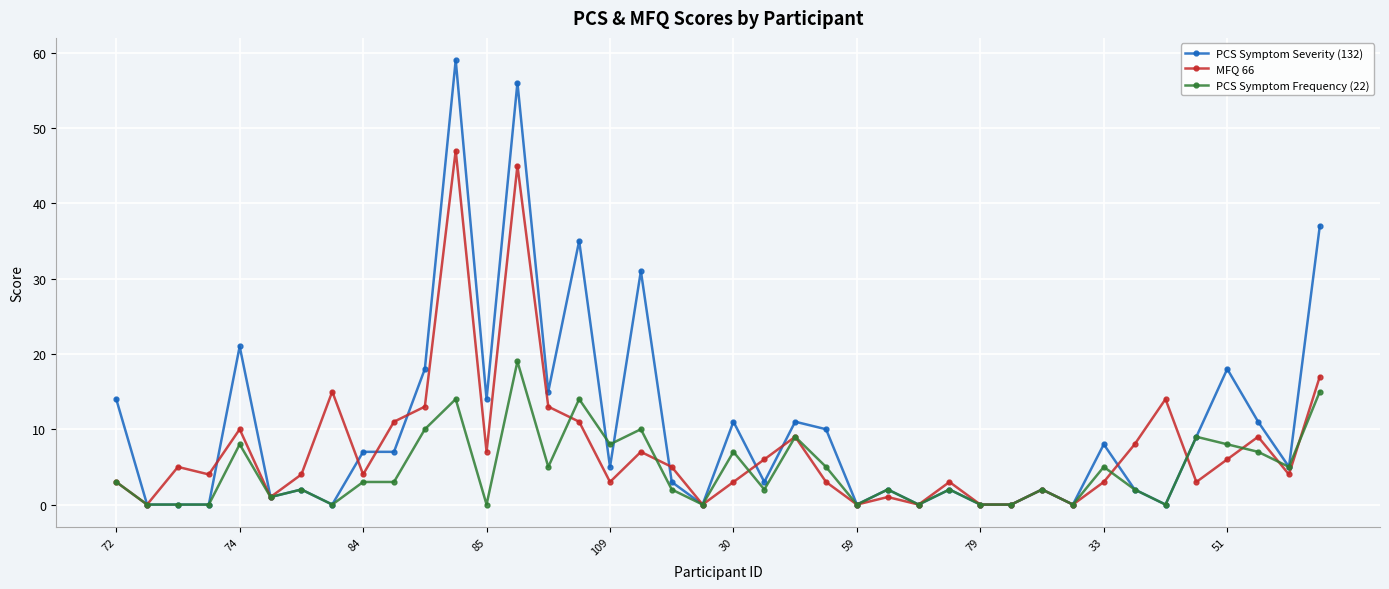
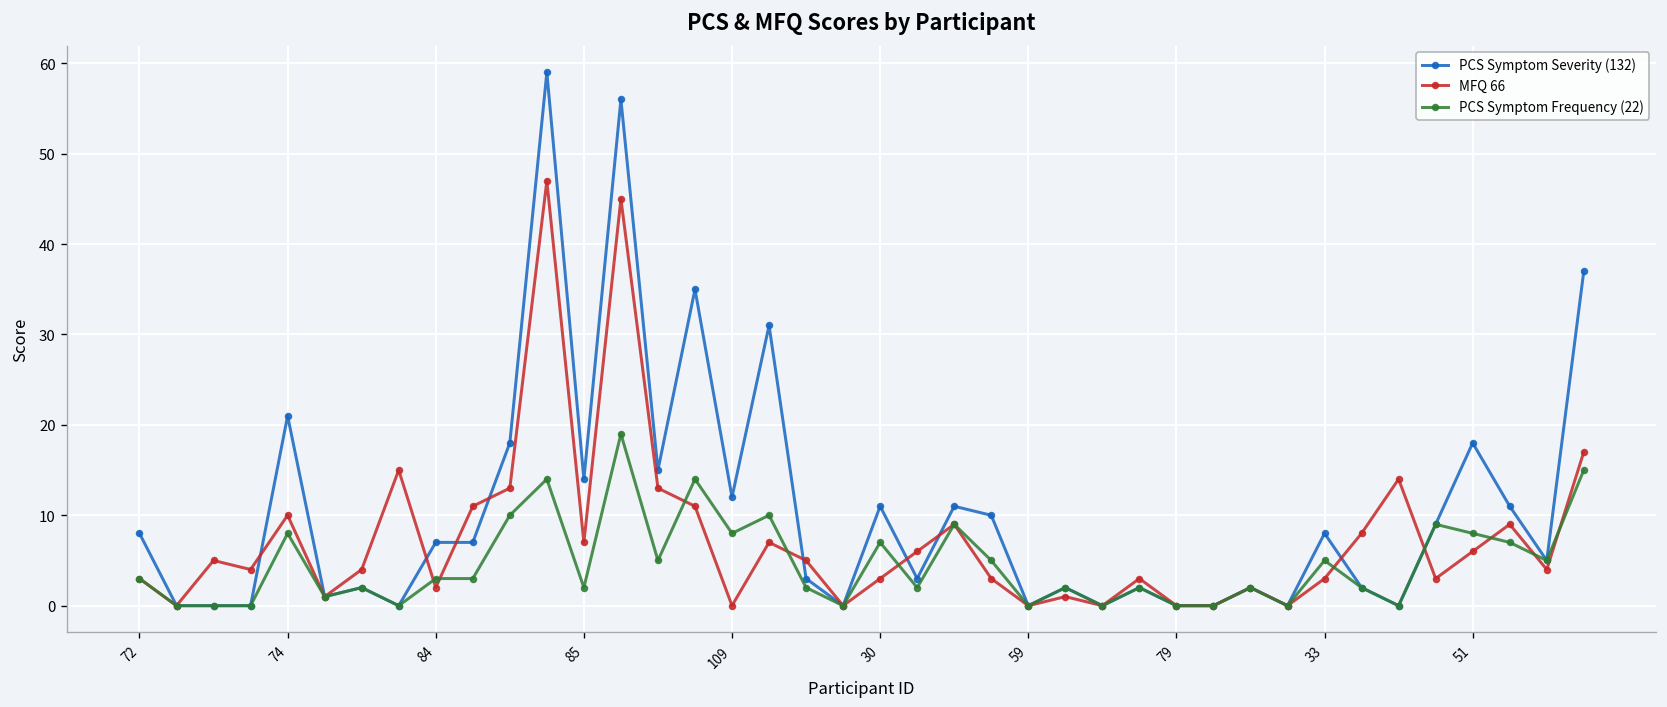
  {
    "PCS Symptom Severity (132)": {
-     "72": 14,
+     "72": 8,
      "74": 21,
      "84": 7,
      "85": 14,
-     "109": 5,
+     "109": 12,
      "51": 18
    },
    "MFQ 66": {
      "74": 10,
-     "84": 4,
+     "84": 2,
      "85": 7,
-     "109": 3,
+     "109": 0,
      "51": 6
    },
    "PCS Symptom Frequency (22)": {
      "74": 8,
      "84": 3,
-     "85": 0,
+     "85": 2,
      "109": 8,
      "51": 8
    }
  }
